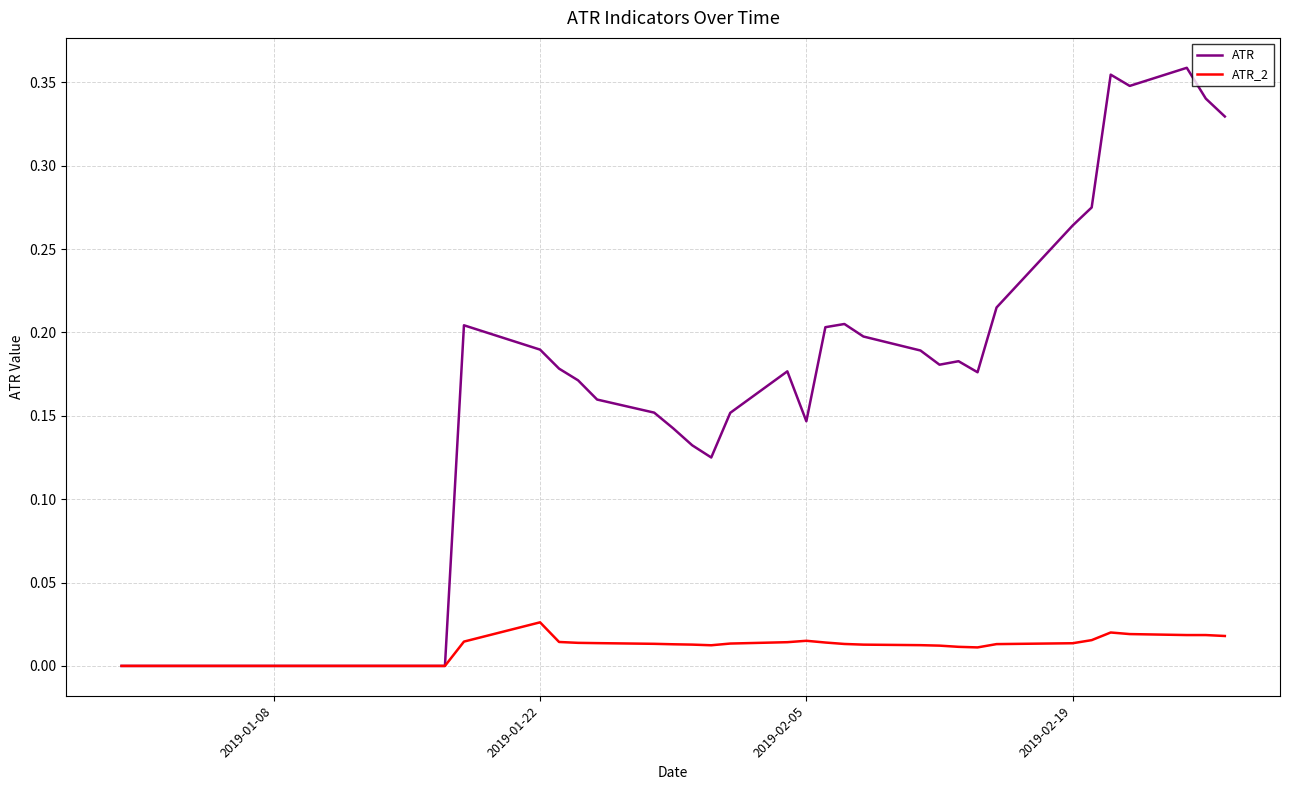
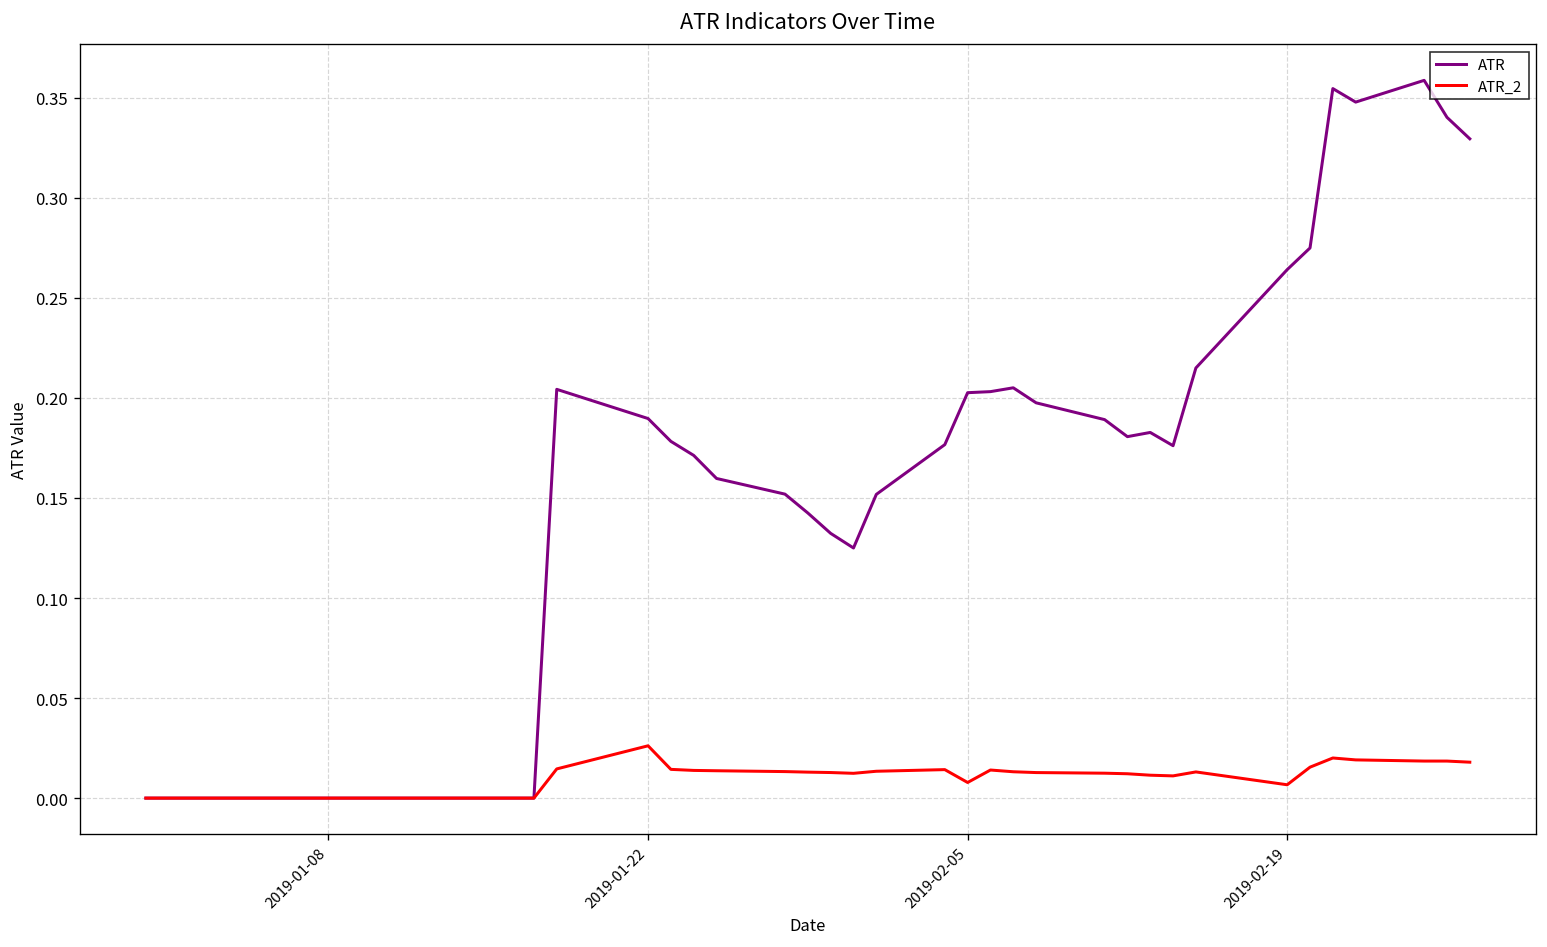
  {
    "ATR": {
      "2019-01-22": 0.190,
-     "2019-02-05": 0.147,
+     "2019-02-05": 0.203,
      "2019-02-19": 0.264
    },
    "ATR_2": {
      "2019-01-22": 0.026,
-     "2019-02-05": 0.015,
-     "2019-02-19": 0.014
+     "2019-02-05": 0.008,
+     "2019-02-19": 0.007
    }
  }
